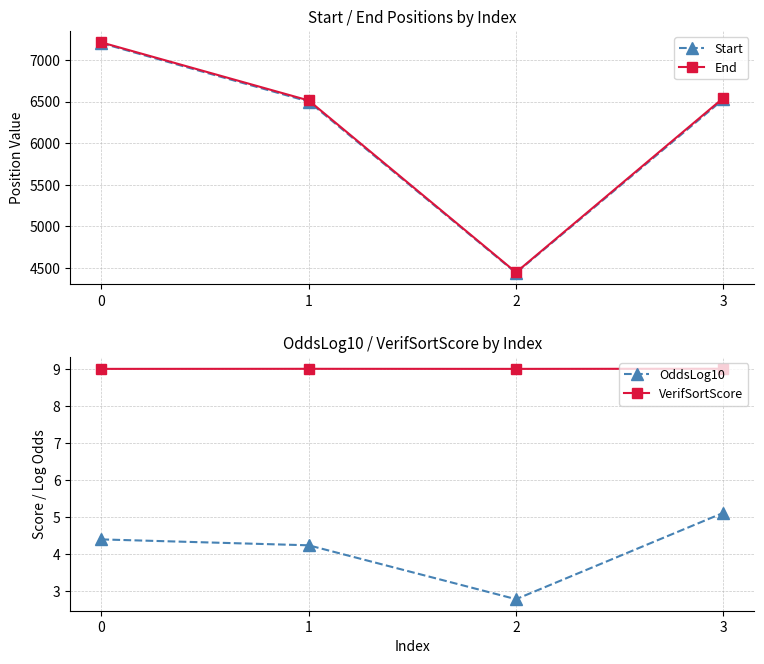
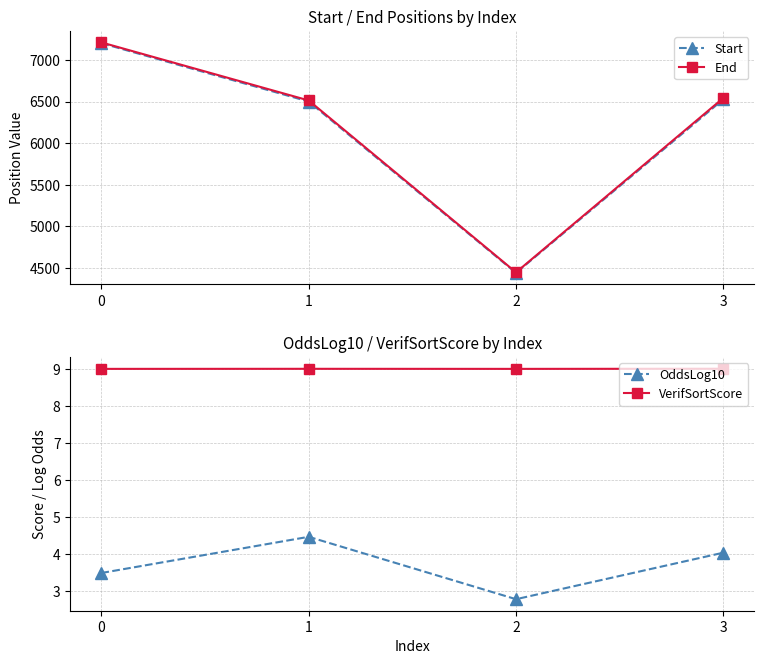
  {
    "OddsLog10 / VerifSortScore by Index": {
      "OddsLog10": {
-       "0": 4.4,
-       "1": 4.2,
+       "0": 3.5,
+       "1": 4.5,
        "2": 2.8,
-       "3": 5.1
+       "3": 4.0
      },
      "VerifSortScore": {
        "0": 9.0,
        "1": 9.0,
        "2": 9.0
      }
    }
  }
